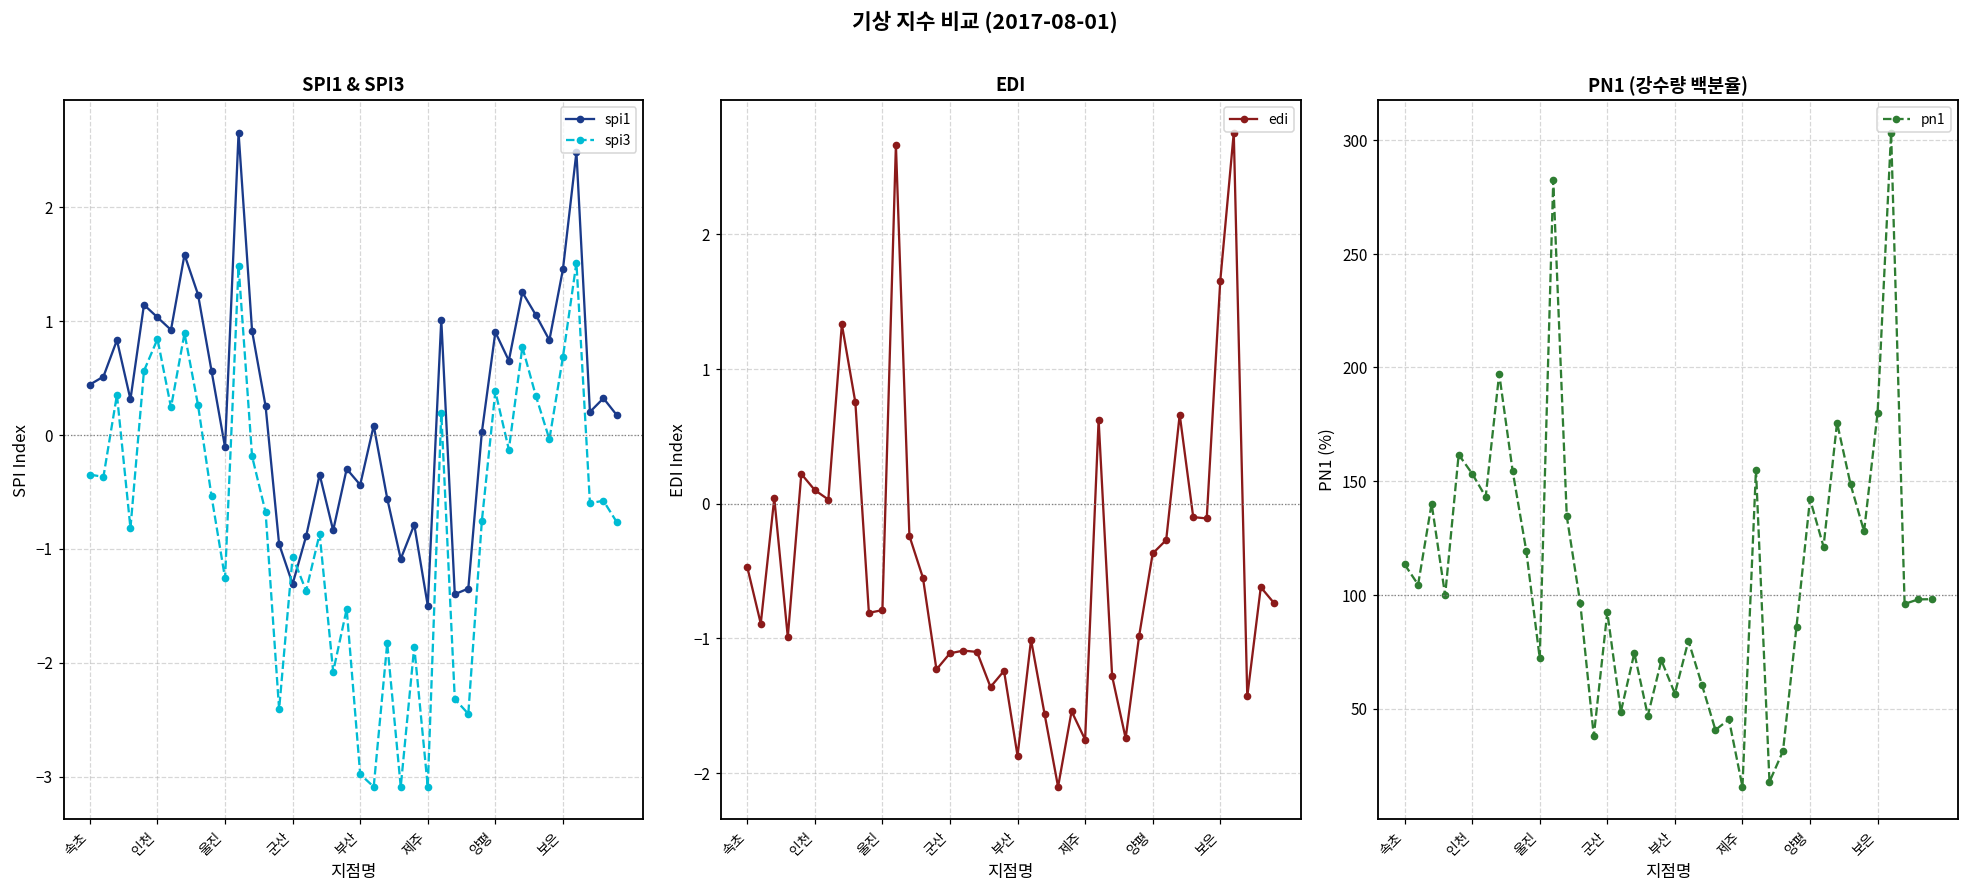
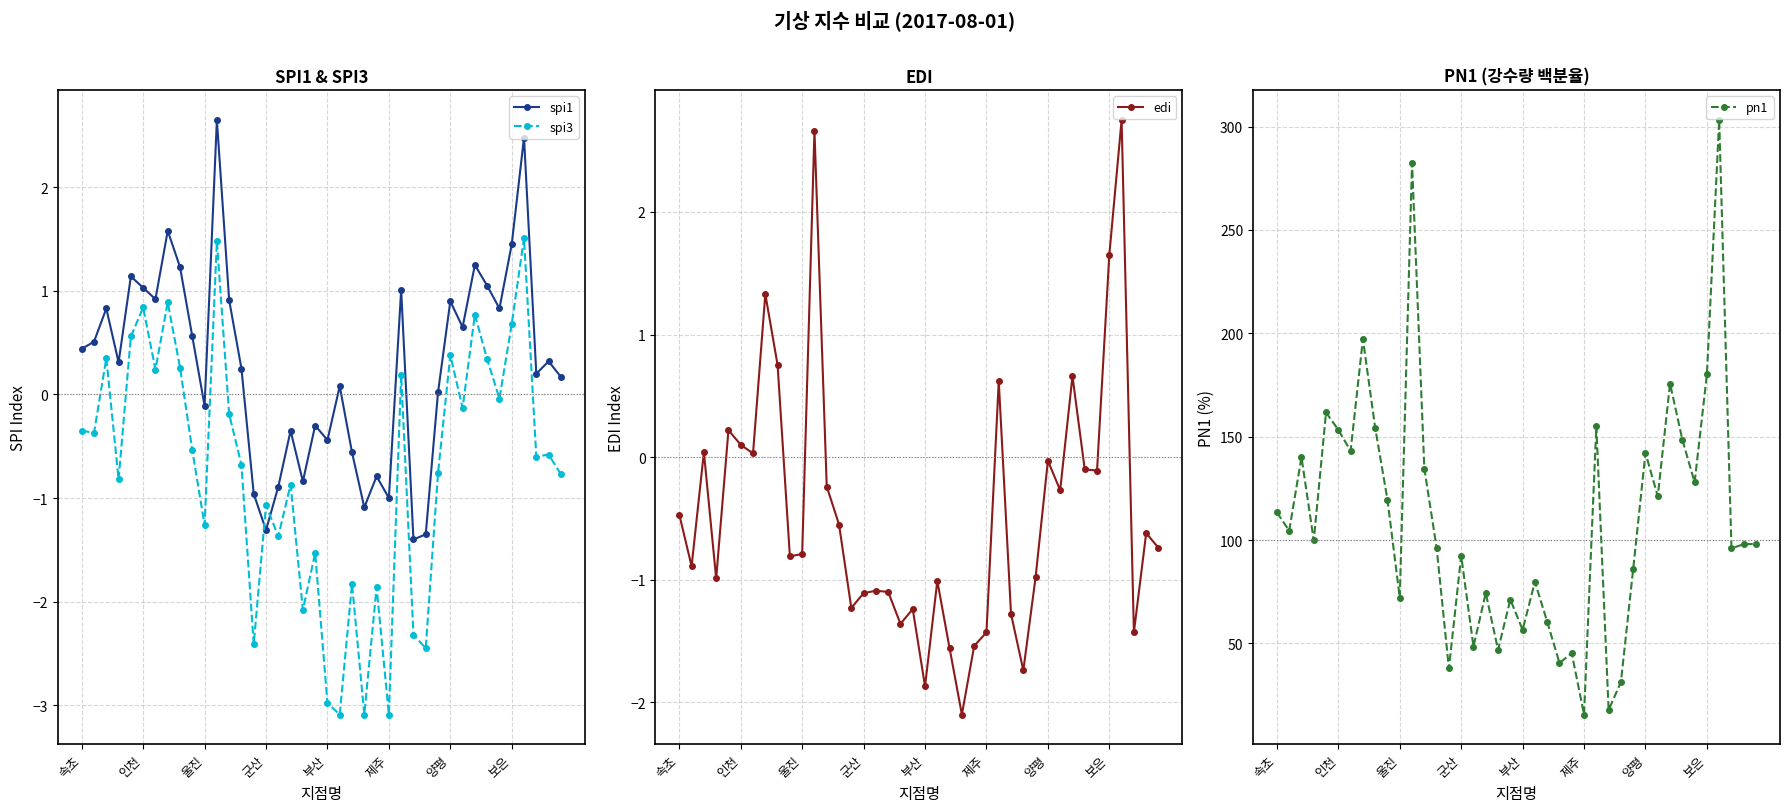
  {
    "SPI1 & SPI3": {
      "spi1": {
        "속초": 0.44,
        "인천": 1.03,
        "울진": -0.1,
        "군산": -1.3,
        "부산": -0.44,
-       "제주": -1.5,
+       "제주": -1.0,
        "양평": 0.9,
        "보은": 1.45
      },
      "spi3": {
        "속초": -0.35,
        "인천": 0.84,
        "울진": -1.26,
        "군산": -1.07,
        "부산": -3.0,
        "제주": -3.1,
        "양평": 0.4,
        "보은": 0.7
      }
    },
    "EDI": {
      "속초": -0.47,
      "인천": 0.10,
      "울진": -0.79,
      "군산": -1.11,
      "부산": -1.87,
-     "제주": -1.75,
-     "양평": -0.37,
+     "제주": -1.43,
+     "양평": -0.03,
      "보은": 1.65
    },
    "PN1 (강수량 백분율)": {
      "속초": 113,
      "인천": 153,
      "울진": 72,
      "군산": 92,
      "부산": 57,
      "제주": 16,
      "양평": 142,
      "보은": 180
    }
  }
